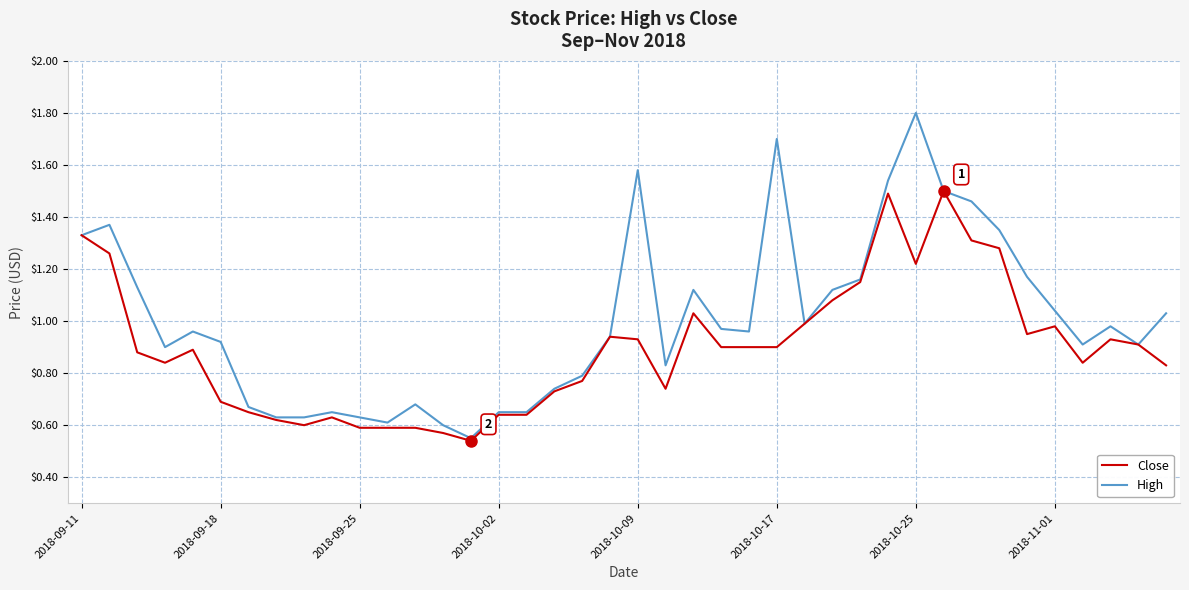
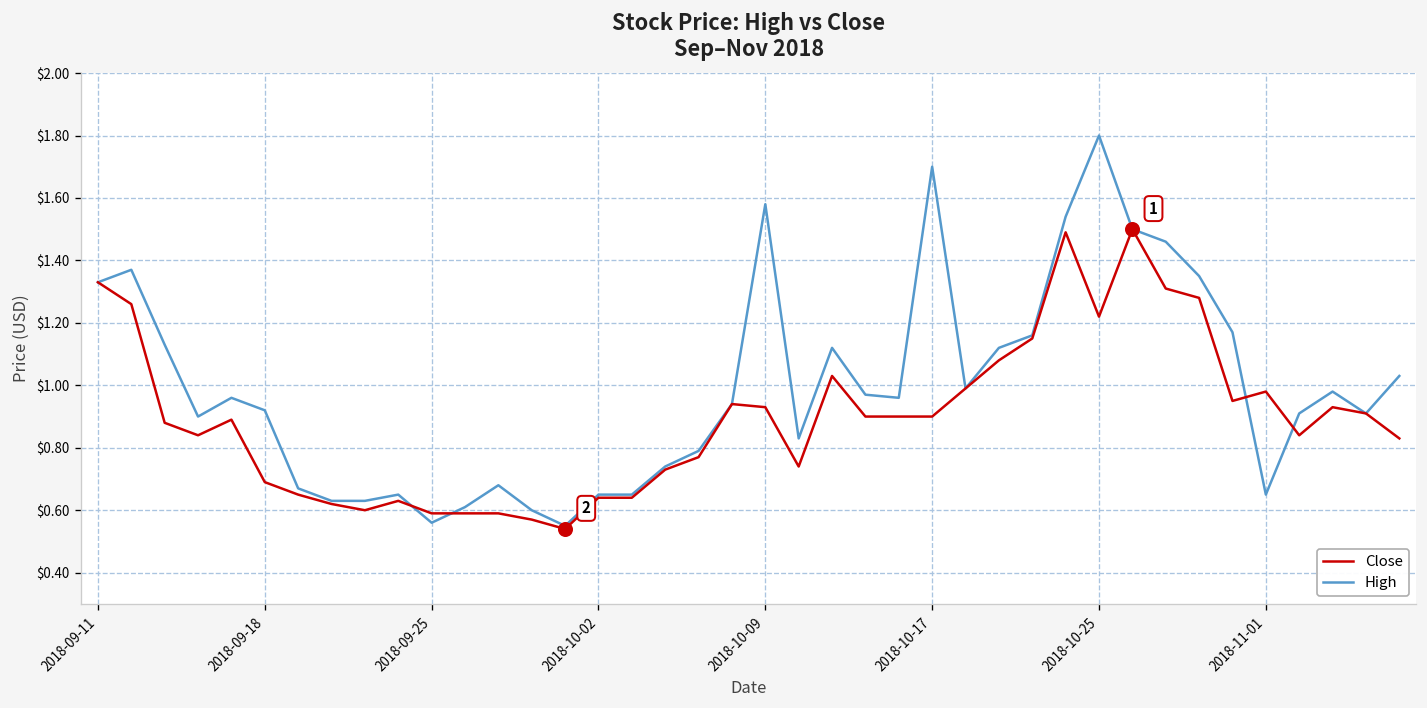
  {
    "High": {
      "2018-09-18": "$0.92",
-     "2018-09-25": "$0.63",
+     "2018-09-25": "$0.56",
      "2018-10-02": "$0.65",
      "2018-10-09": "$1.58",
      "2018-10-17": "$1.70",
      "2018-10-25": "$1.80",
-     "2018-11-01": "$1.04"
+     "2018-11-01": "$0.65"
    }
  }
